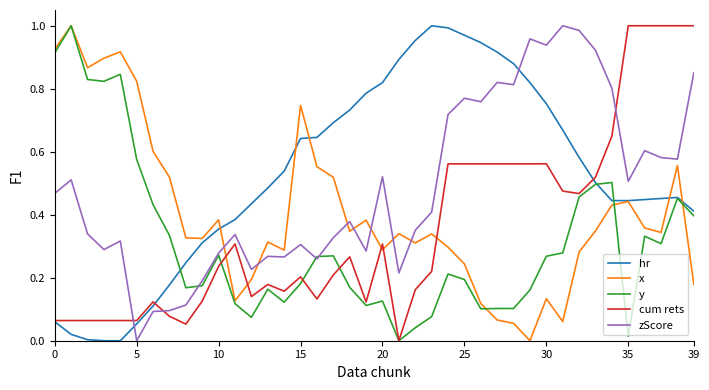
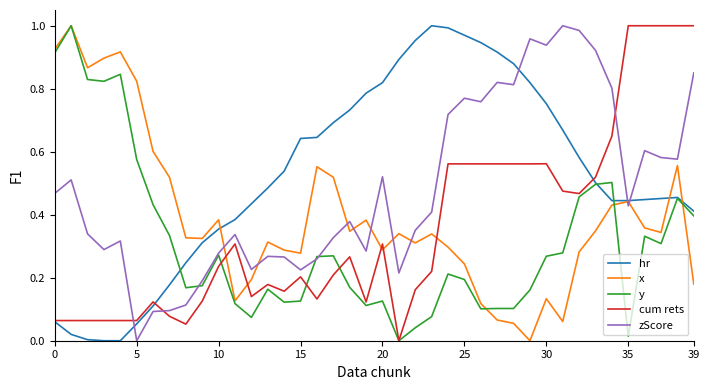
  {
    "hr": {
      "5": 0.05,
      "10": 0.35,
      "15": 0.64,
      "20": 0.82,
      "25": 0.97,
      "30": 0.75,
      "39": 0.41
    },
    "x": {
      "0": 0.93,
      "5": 0.82,
      "10": 0.38,
-     "15": 0.75,
+     "15": 0.28,
      "20": 0.29,
      "25": 0.24,
      "30": 0.13,
      "39": 0.18
    },
    "y": {
      "0": 0.91,
      "5": 0.58,
-     "15": 0.18,
+     "15": 0.13,
      "20": 0.13,
      "25": 0.19,
      "30": 0.27,
      "35": 0.01,
      "39": 0.40
    },
    "cum rets": {
      "5": 0.06,
      "10": 0.24,
      "15": 0.20,
      "20": 0.31,
      "25": 0.56,
      "30": 0.56,
      "35": 1.00,
      "39": 1.00
    },
    "zScore": {
      "0": 0.47,
      "5": 0.00,
-     "15": 0.31,
+     "15": 0.22,
      "20": 0.52,
      "25": 0.77,
      "30": 0.94,
-     "35": 0.51,
+     "35": 0.43,
      "39": 0.85
    }
  }
